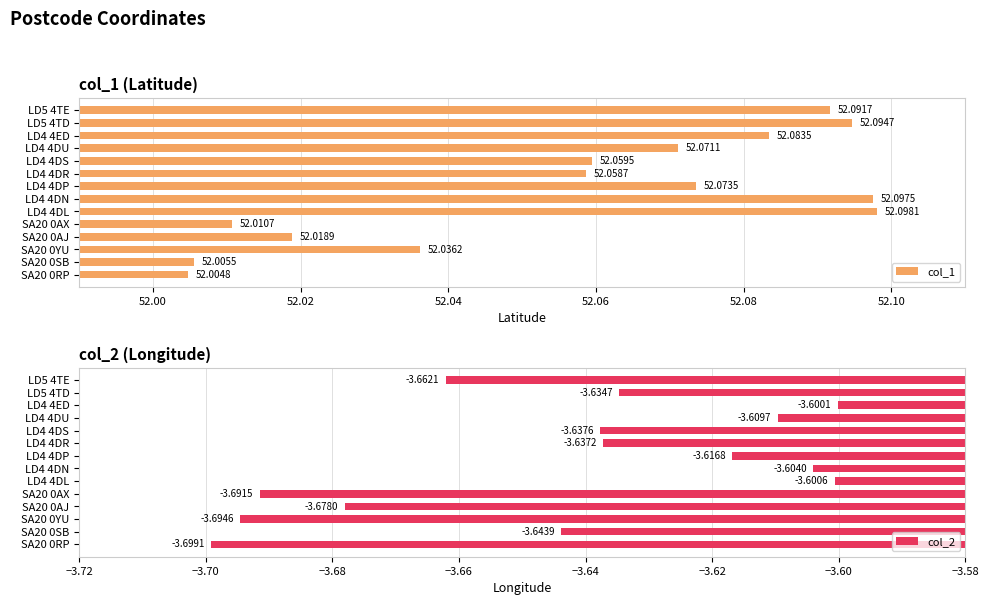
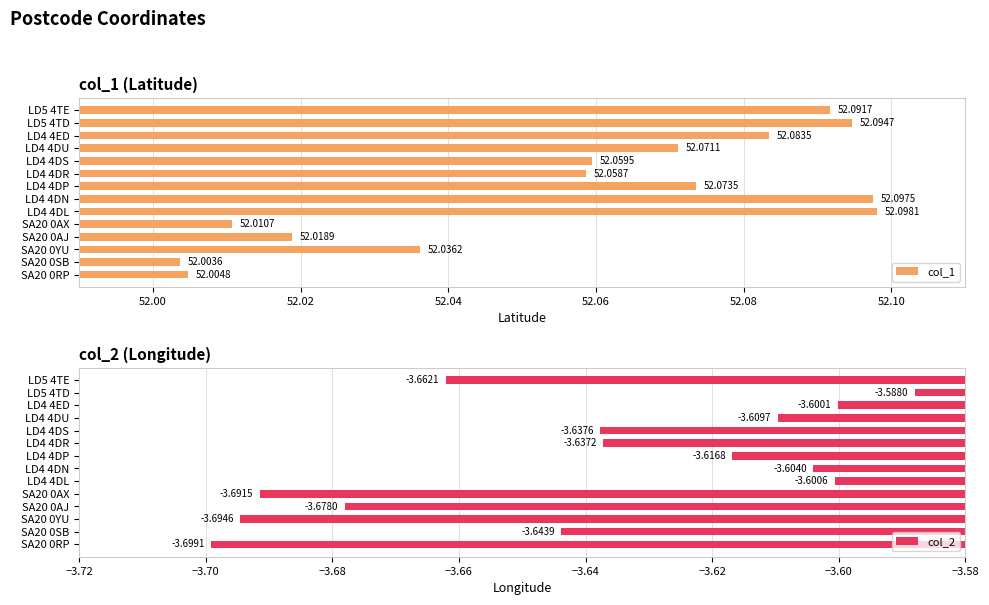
  {
    "col_1 (Latitude)": {
      "LD5 4TE": 52.0917,
      "LD5 4TD": 52.0947,
      "LD4 4ED": 52.0835,
      "LD4 4DU": 52.0711,
      "LD4 4DS": 52.0595,
      "LD4 4DR": 52.0587,
      "LD4 4DP": 52.0735,
      "LD4 4DN": 52.0975,
      "LD4 4DL": 52.0981,
      "SA20 0AX": 52.0107,
      "SA20 0AJ": 52.0189,
      "SA20 0YU": 52.0362,
-     "SA20 0SB": 52.0055,
+     "SA20 0SB": 52.0036,
      "SA20 0RP": 52.0048
    },
    "col_2 (Longitude)": {
      "LD5 4TE": -3.6621,
-     "LD5 4TD": -3.6347,
+     "LD5 4TD": -3.5880,
      "LD4 4ED": -3.6001,
      "LD4 4DU": -3.6097,
      "LD4 4DS": -3.6376,
      "LD4 4DR": -3.6372,
      "LD4 4DP": -3.6168,
      "LD4 4DN": -3.6040,
      "LD4 4DL": -3.6006,
      "SA20 0AX": -3.6915,
      "SA20 0AJ": -3.6780,
      "SA20 0YU": -3.6946,
      "SA20 0SB": -3.6439,
      "SA20 0RP": -3.6991
    }
  }
